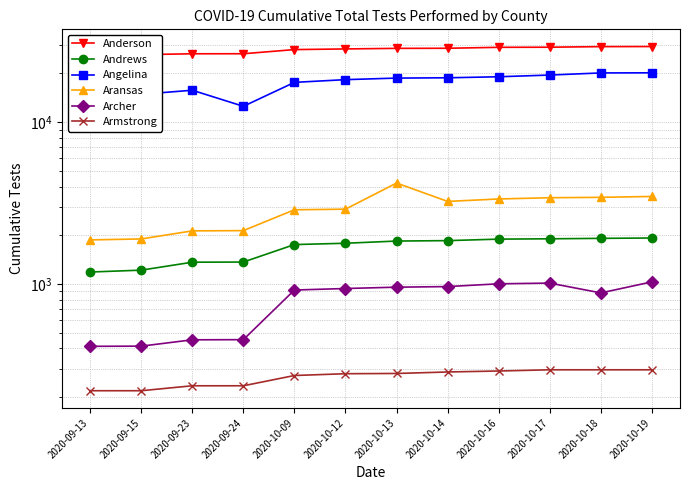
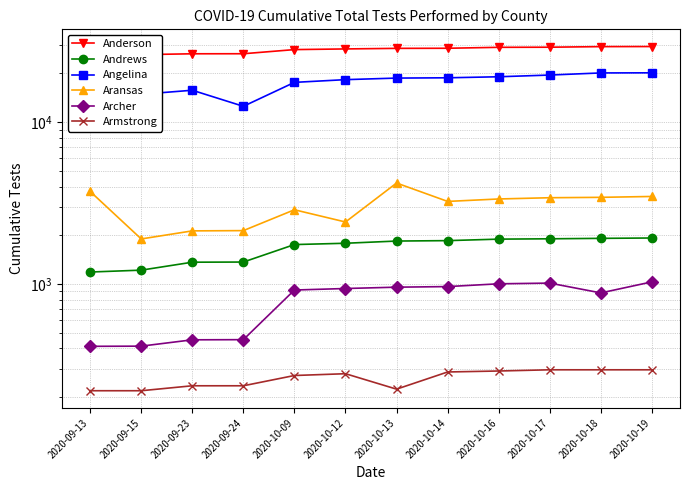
  {
    "Anderson": {
      "2020-09-23": 26000,
      "2020-09-24": 26000,
      "2020-10-09": 28000,
      "2020-10-12": 28000,
      "2020-10-13": 29000,
      "2020-10-14": 29000,
      "2020-10-16": 29000,
      "2020-10-17": 29000,
      "2020-10-18": 29000,
      "2020-10-19": 29000
    },
    "Andrews": {
      "2020-09-13": 1200,
      "2020-09-15": 1200,
      "2020-09-23": 1400,
      "2020-09-24": 1400,
      "2020-10-09": 1800,
      "2020-10-12": 1800,
      "2020-10-13": 1800,
      "2020-10-14": 1900,
      "2020-10-16": 1900,
      "2020-10-17": 1900,
      "2020-10-18": 1900,
      "2020-10-19": 1900
    },
    "Angelina": {
      "2020-09-23": 16000,
      "2020-09-24": 13000,
      "2020-10-09": 18000,
      "2020-10-12": 18000,
      "2020-10-13": 19000,
      "2020-10-14": 19000,
      "2020-10-16": 19000,
      "2020-10-17": 20000,
      "2020-10-18": 20000,
      "2020-10-19": 20000
    },
    "Aransas": {
-     "2020-09-13": 1900,
+     "2020-09-13": 3700,
      "2020-09-15": 1900,
      "2020-09-23": 2100,
      "2020-09-24": 2100,
      "2020-10-09": 2900,
-     "2020-10-12": 2900,
+     "2020-10-12": 2400,
      "2020-10-13": 4200,
      "2020-10-14": 3200,
      "2020-10-16": 3400,
      "2020-10-17": 3400,
      "2020-10-18": 3400,
      "2020-10-19": 3500
    },
    "Archer": {
      "2020-09-13": 410,
      "2020-09-15": 410,
      "2020-09-23": 450,
      "2020-09-24": 450,
      "2020-10-09": 900,
      "2020-10-12": 900,
      "2020-10-13": 1000,
      "2020-10-14": 1000,
      "2020-10-16": 1000,
      "2020-10-17": 1000,
      "2020-10-18": 900,
      "2020-10-19": 1000
    },
    "Armstrong": {
      "2020-09-13": 220,
      "2020-09-15": 220,
      "2020-09-23": 240,
      "2020-09-24": 240,
      "2020-10-09": 270,
      "2020-10-12": 280,
-     "2020-10-13": 280,
+     "2020-10-13": 220,
      "2020-10-14": 290,
      "2020-10-16": 290,
      "2020-10-17": 300,
      "2020-10-18": 300,
      "2020-10-19": 300
    }
  }
